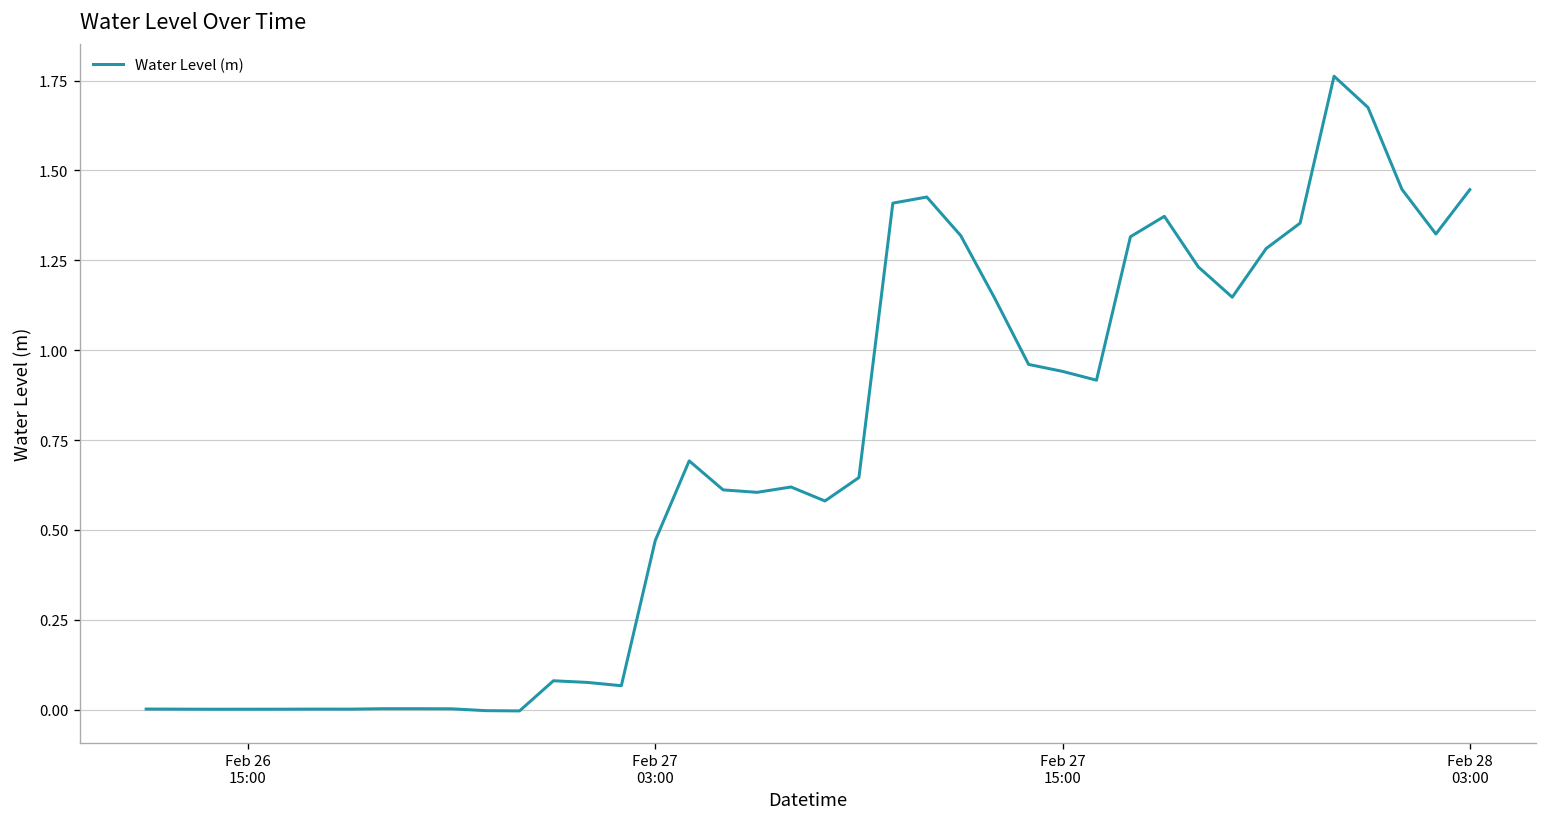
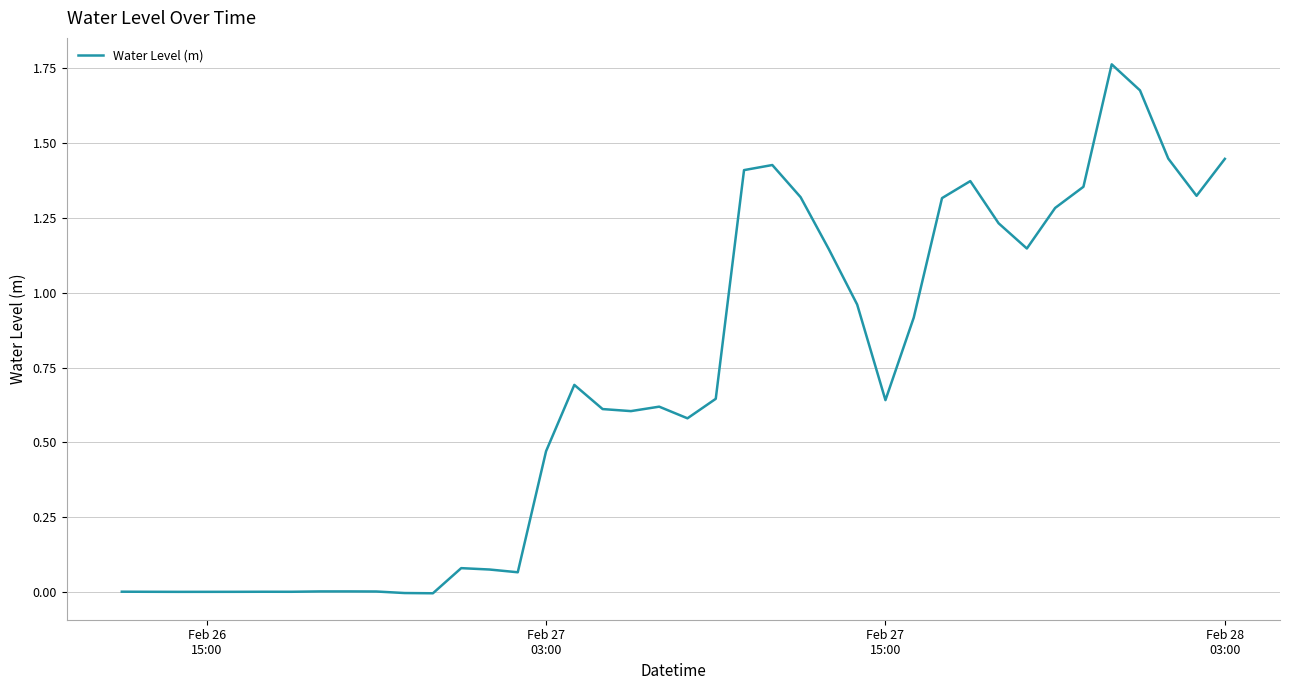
  {
    "Feb 26 15:00": 0.00,
    "Feb 27 03:00": 0.47,
-   "Feb 27 15:00": 0.94,
+   "Feb 27 15:00": 0.64,
    "Feb 28 03:00": 1.45
  }
